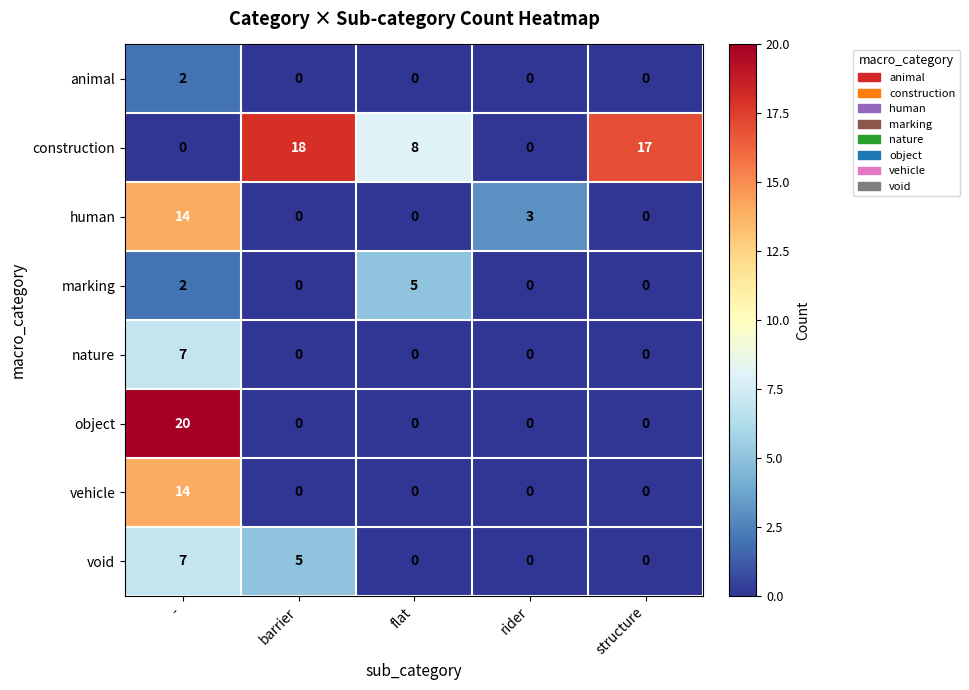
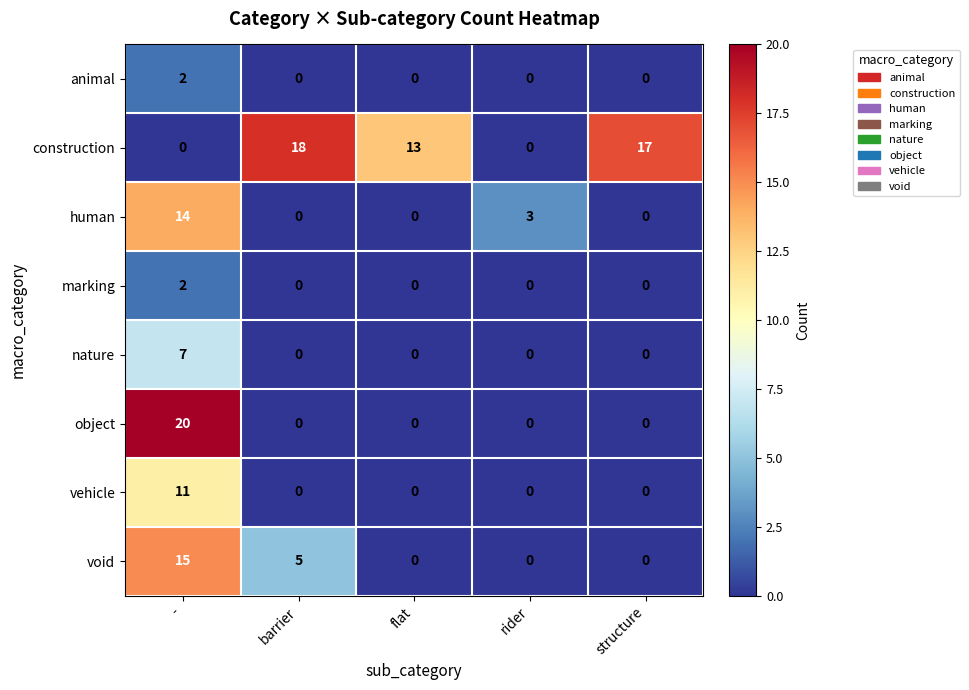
  {
    "animal": {
      "-": 2,
      "barrier": 0,
      "flat": 0,
      "rider": 0,
      "structure": 0
    },
    "construction": {
      "-": 0,
      "barrier": 18,
-     "flat": 8,
+     "flat": 13,
      "rider": 0,
      "structure": 17
    },
    "human": {
      "-": 14,
      "barrier": 0,
      "flat": 0,
      "rider": 3,
      "structure": 0
    },
    "marking": {
      "-": 2,
      "barrier": 0,
-     "flat": 5,
+     "flat": 0,
      "rider": 0,
      "structure": 0
    },
    "nature": {
      "-": 7,
      "barrier": 0,
      "flat": 0,
      "rider": 0,
      "structure": 0
    },
    "object": {
      "-": 20,
      "barrier": 0,
      "flat": 0,
      "rider": 0,
      "structure": 0
    },
    "vehicle": {
-     "-": 14,
+     "-": 11,
      "barrier": 0,
      "flat": 0,
      "rider": 0,
      "structure": 0
    },
    "void": {
-     "-": 7,
+     "-": 15,
      "barrier": 5,
      "flat": 0,
      "rider": 0,
      "structure": 0
    }
  }
